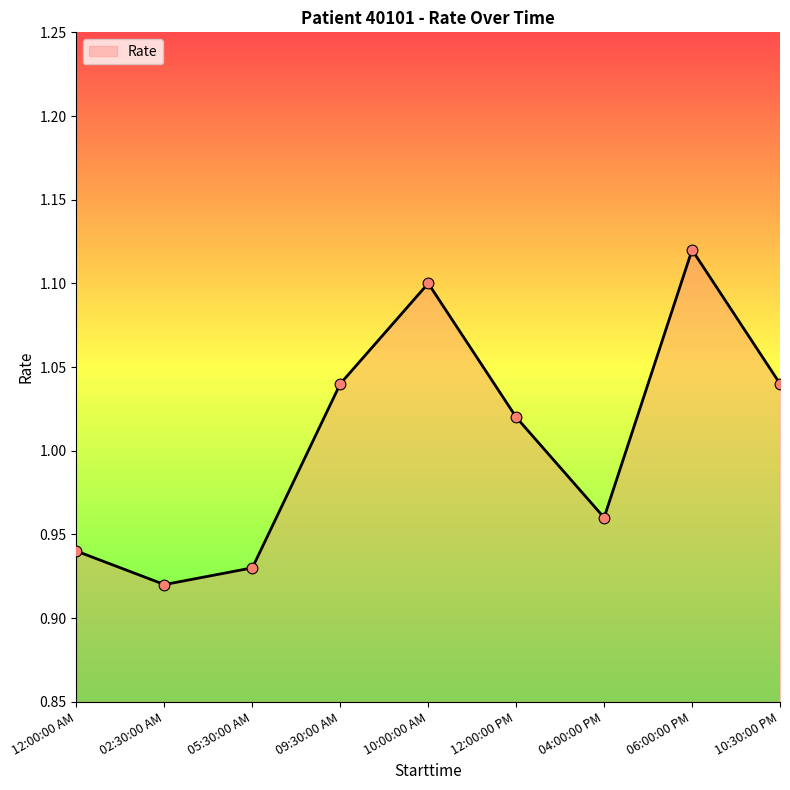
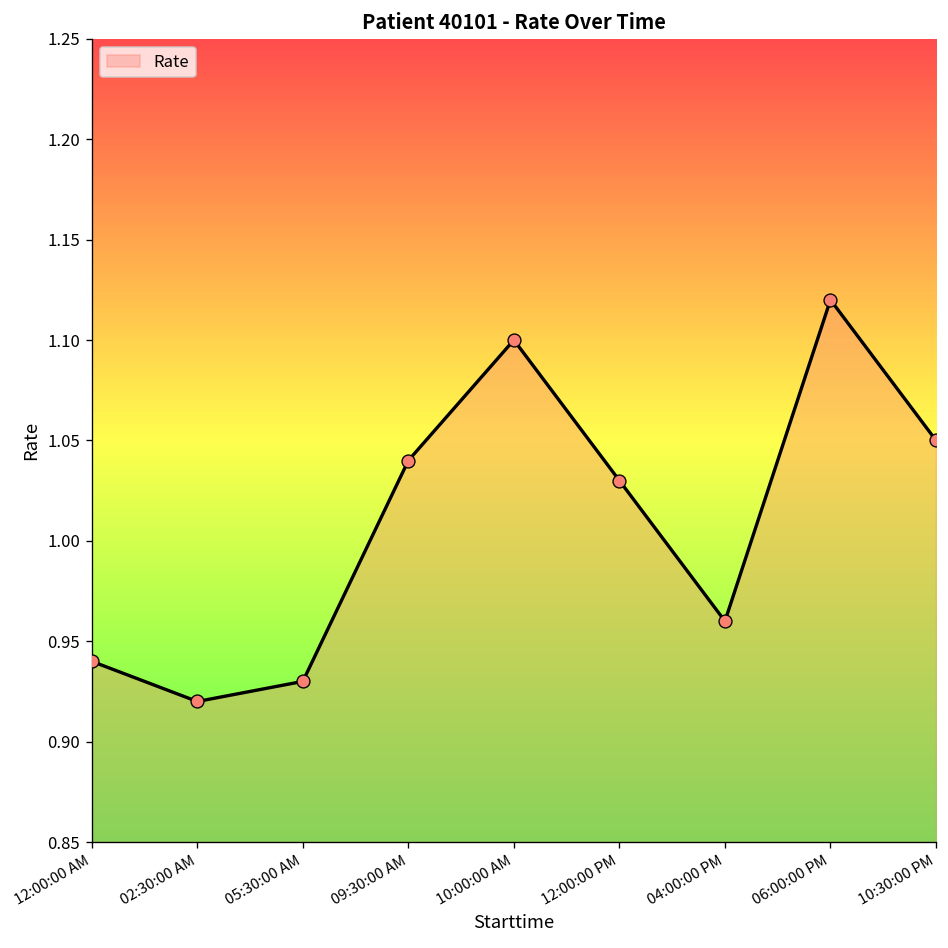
  {
    "12:00:00 AM": 0.94,
    "02:30:00 AM": 0.92,
    "05:30:00 AM": 0.93,
    "09:30:00 AM": 1.04,
    "10:00:00 AM": 1.10,
-   "12:00:00 PM": 1.02,
+   "12:00:00 PM": 1.03,
    "04:00:00 PM": 0.96,
    "06:00:00 PM": 1.12,
-   "10:30:00 PM": 1.04
+   "10:30:00 PM": 1.05
  }
